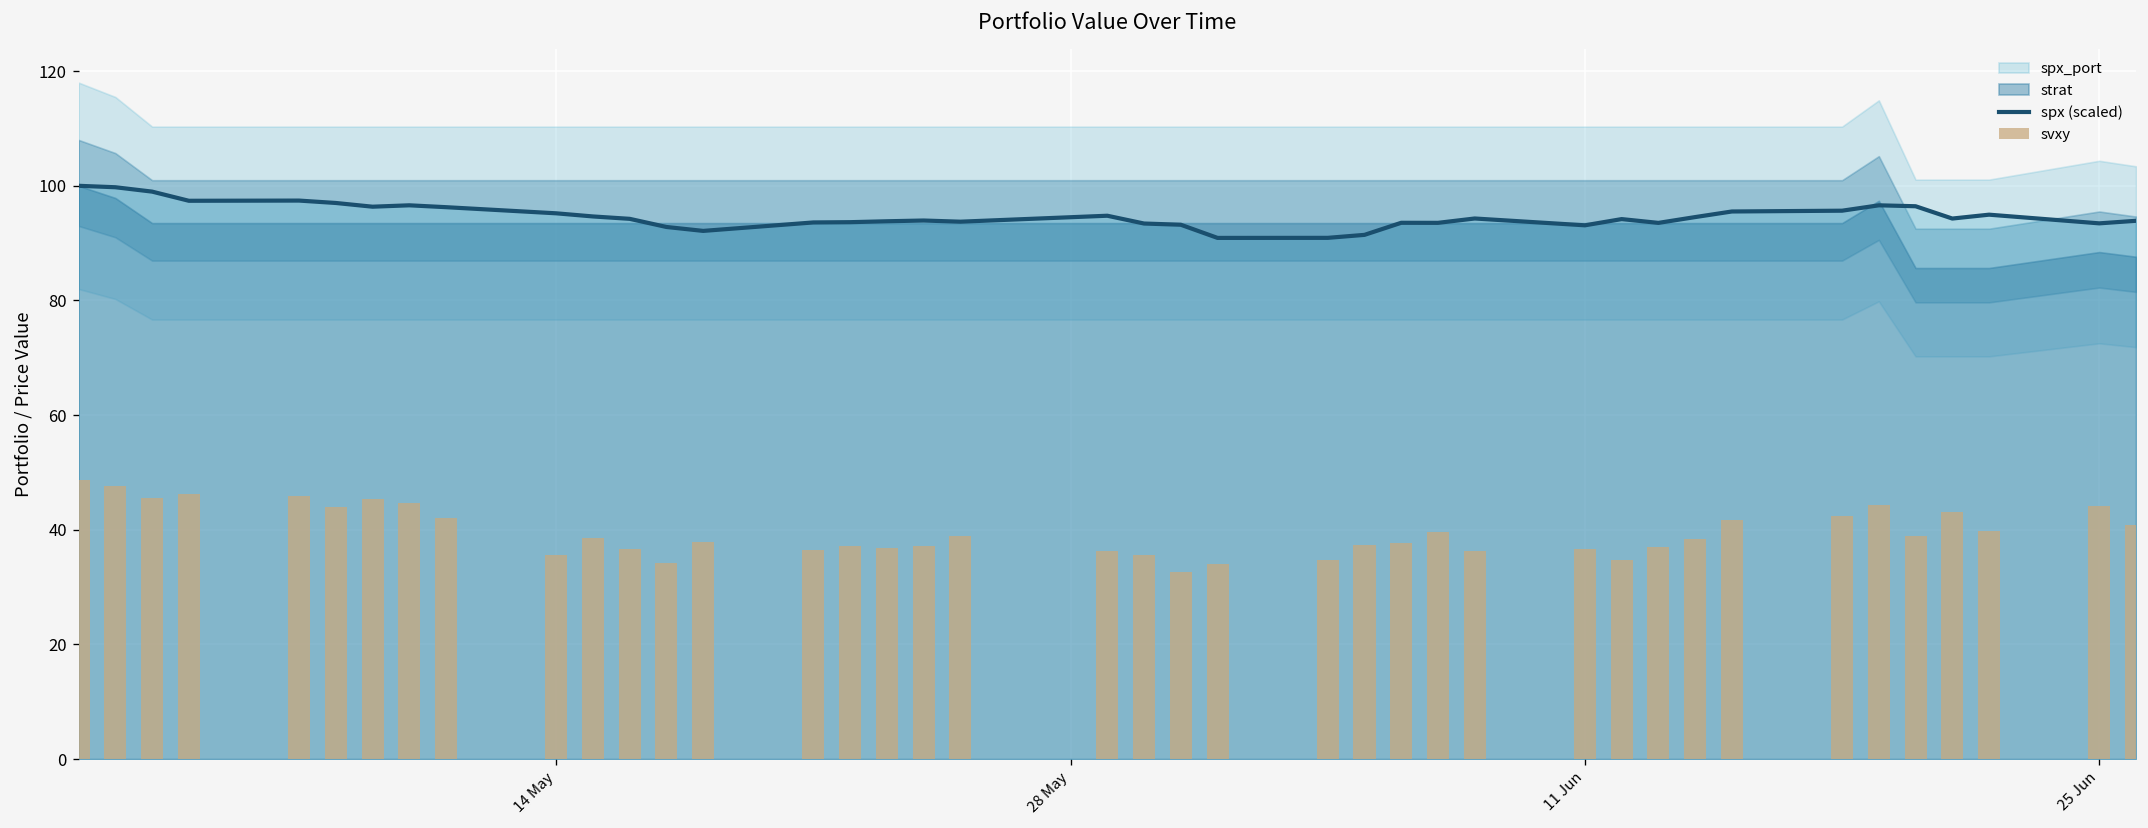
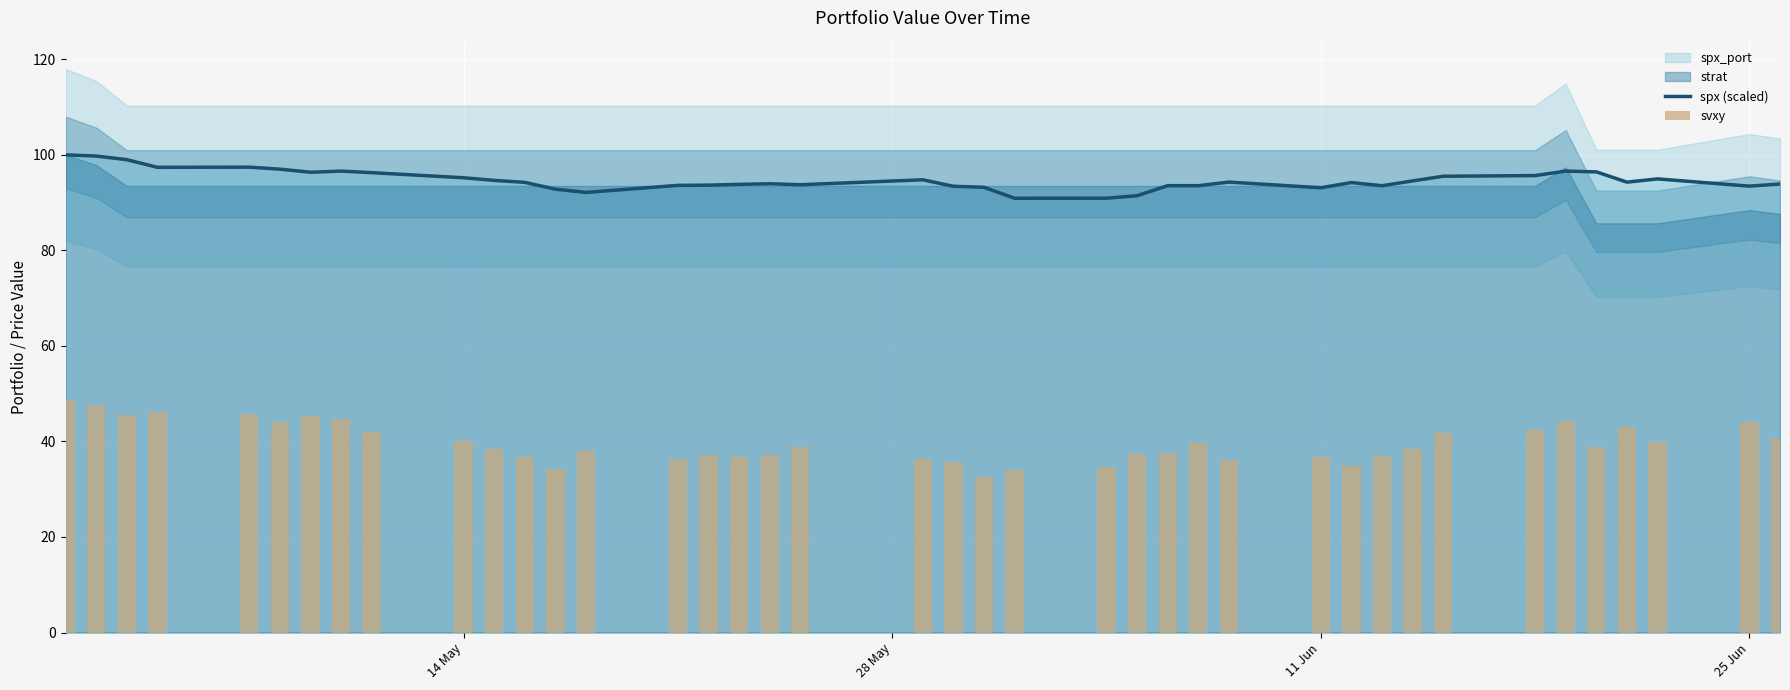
  {
    "svxy": {
-     "14 May": 36,
+     "14 May": 40,
      "11 Jun": 37,
      "25 Jun": 44
    }
  }
